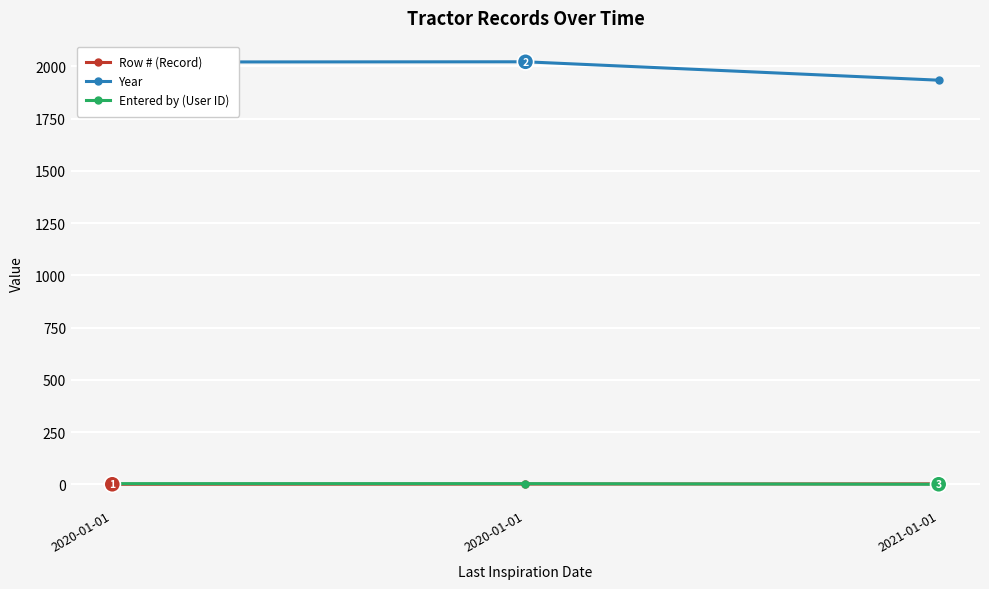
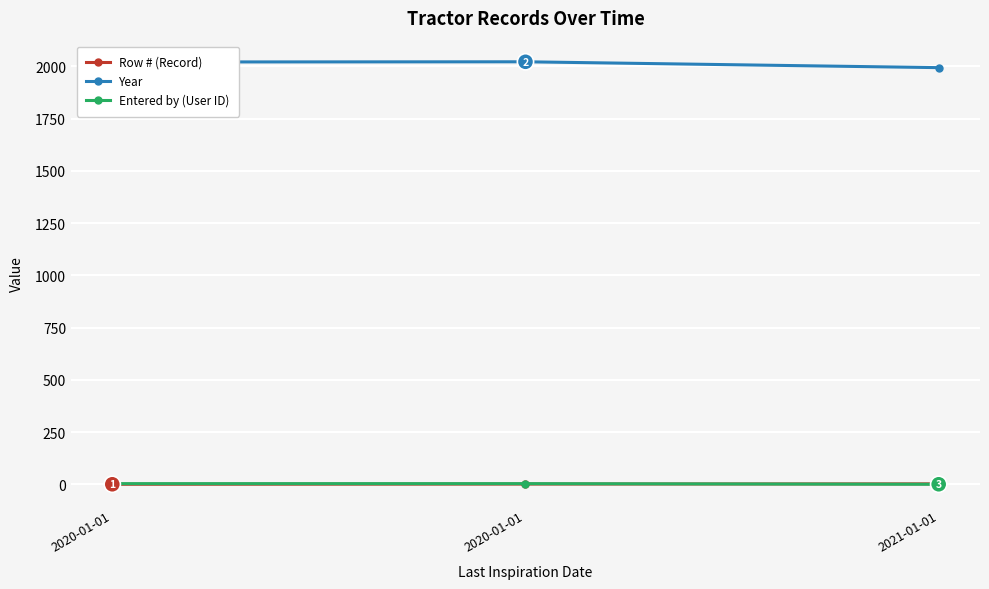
  {
    "Year": {
-     "2021-01-01": 1930
+     "2021-01-01": 1990
    }
  }
